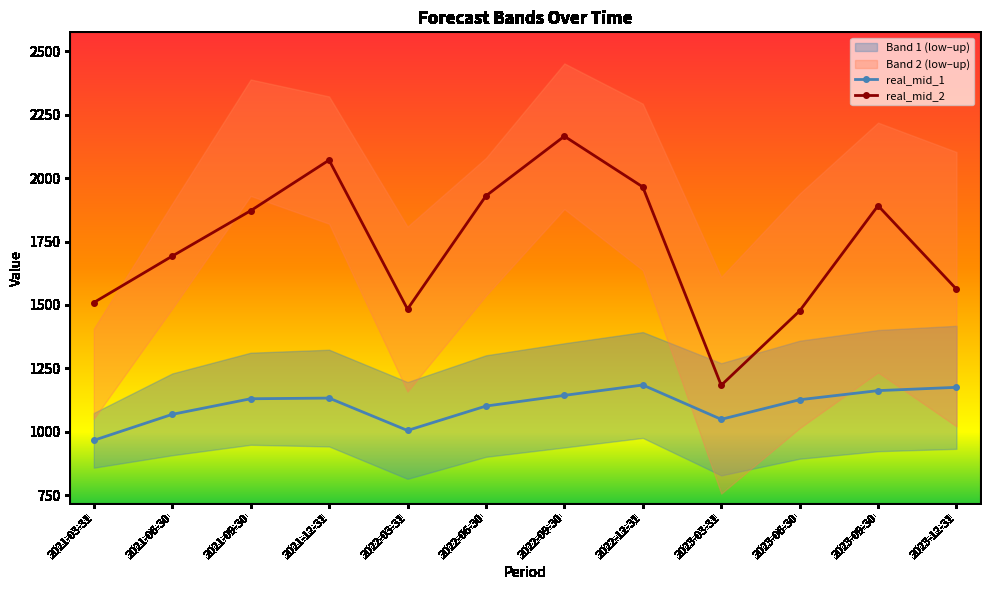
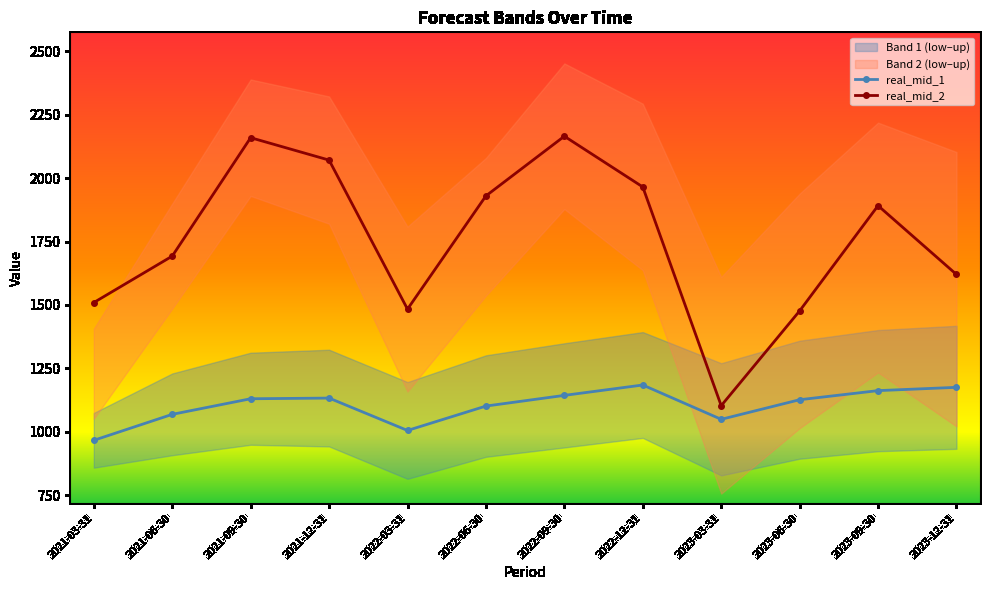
  {
    "real_mid_2": {
      "2021-03-31": 1510,
      "2021-06-30": 1690,
-     "2021-09-30": 1870,
+     "2021-09-30": 2160,
      "2021-12-31": 2070,
      "2022-03-31": 1480,
      "2022-06-30": 1930,
      "2022-09-30": 2170,
      "2022-12-31": 1970,
-     "2023-03-31": 1180,
+     "2023-03-31": 1100,
      "2023-06-30": 1480,
      "2023-09-30": 1890,
-     "2023-12-31": 1560
+     "2023-12-31": 1620
    }
  }
